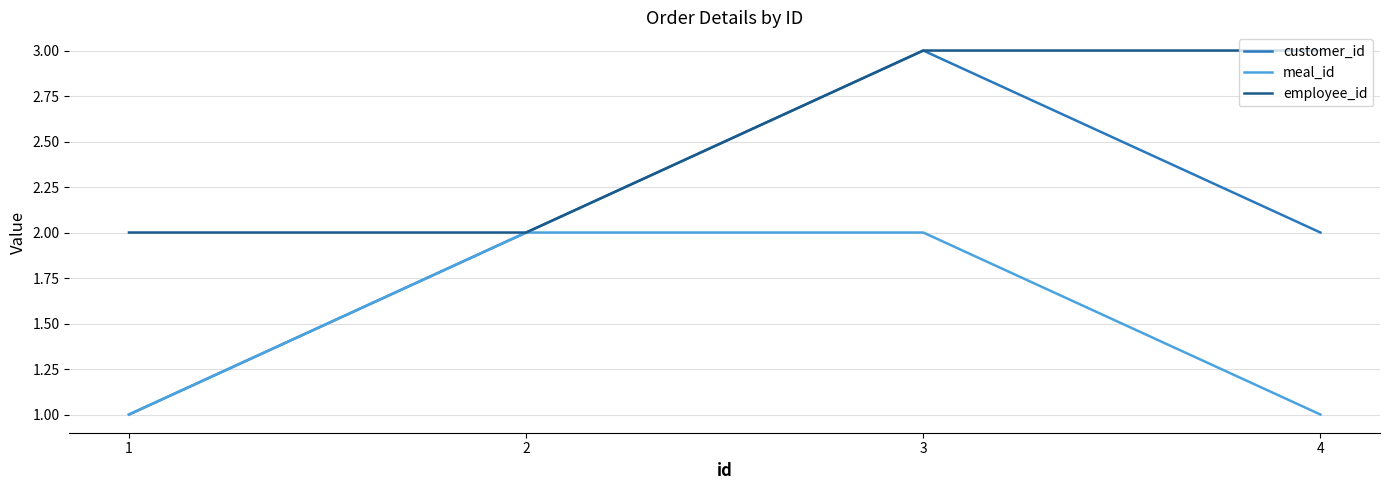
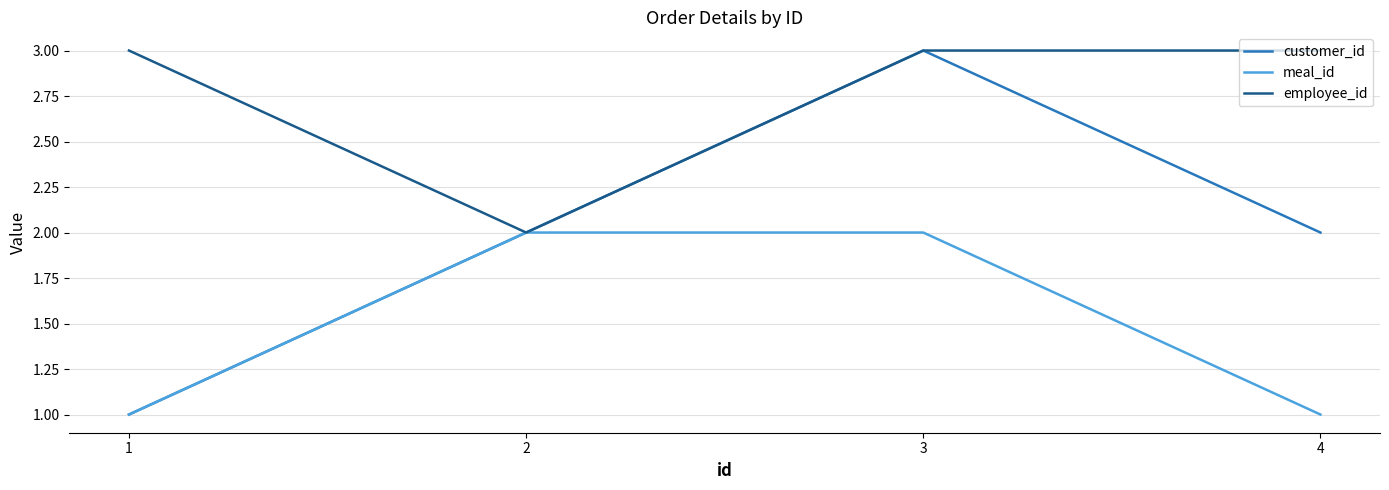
  {
    "customer_id": {
      "4": 2
    },
    "meal_id": {
      "3": 2,
      "4": 1
    },
    "employee_id": {
-     "1": 2
+     "1": 3
    }
  }
